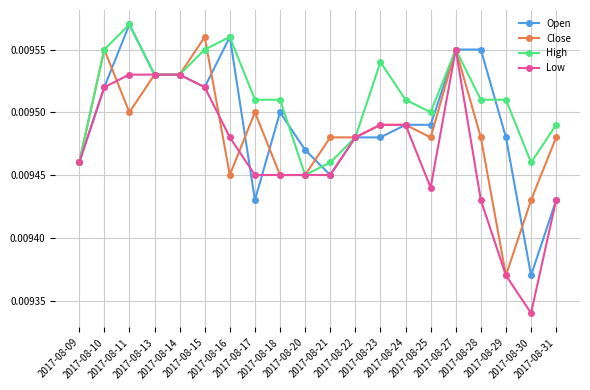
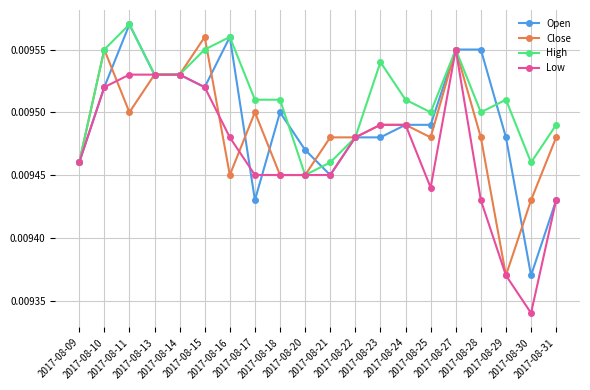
  {
    "Open": {
      "2017-08-17": 0.00943,
      "2017-08-18": 0.00950,
      "2017-08-20": 0.00947,
      "2017-08-23": 0.00948,
      "2017-08-25": 0.00949,
      "2017-08-28": 0.00955,
      "2017-08-29": 0.00948,
      "2017-08-30": 0.00937
    },
    "Close": {
      "2017-08-11": 0.00950,
      "2017-08-15": 0.00956,
      "2017-08-16": 0.00945,
      "2017-08-17": 0.00950,
      "2017-08-21": 0.00948,
      "2017-08-25": 0.00948,
      "2017-08-28": 0.00948,
      "2017-08-30": 0.00943,
      "2017-08-31": 0.00948
    },
    "High": {
      "2017-08-15": 0.00955,
      "2017-08-17": 0.00951,
      "2017-08-18": 0.00951,
      "2017-08-21": 0.00946,
      "2017-08-23": 0.00954,
      "2017-08-24": 0.00951,
      "2017-08-25": 0.00950,
-     "2017-08-28": 0.00951,
+     "2017-08-28": 0.00950,
      "2017-08-29": 0.00951,
      "2017-08-30": 0.00946,
      "2017-08-31": 0.00949
    },
    "Low": {
      "2017-08-11": 0.00953,
      "2017-08-16": 0.00948,
      "2017-08-17": 0.00945,
      "2017-08-25": 0.00944,
      "2017-08-28": 0.00943,
      "2017-08-30": 0.00934
    }
  }
